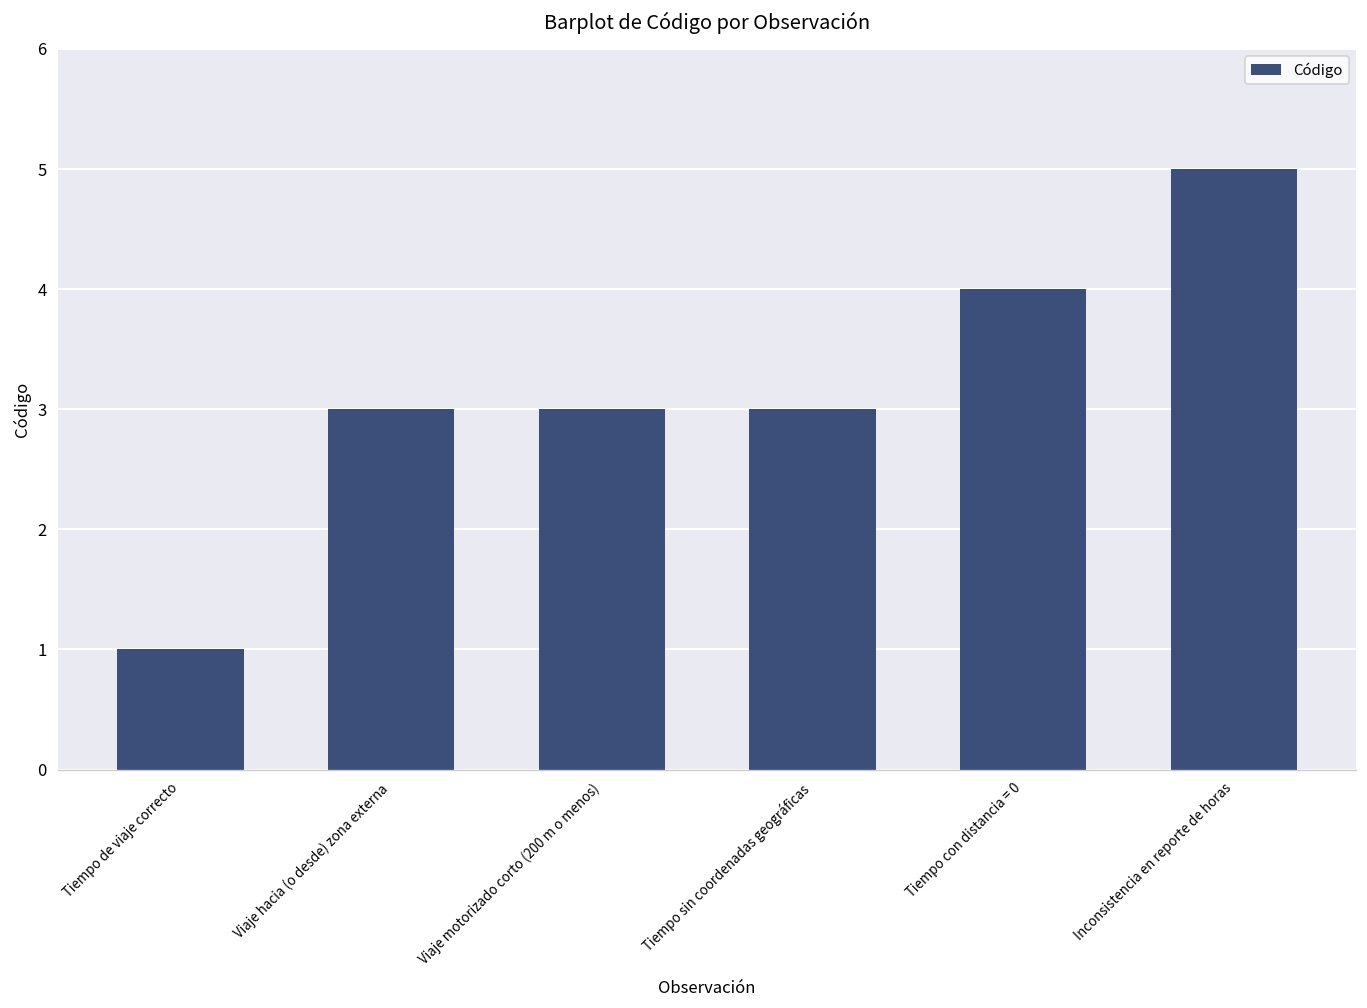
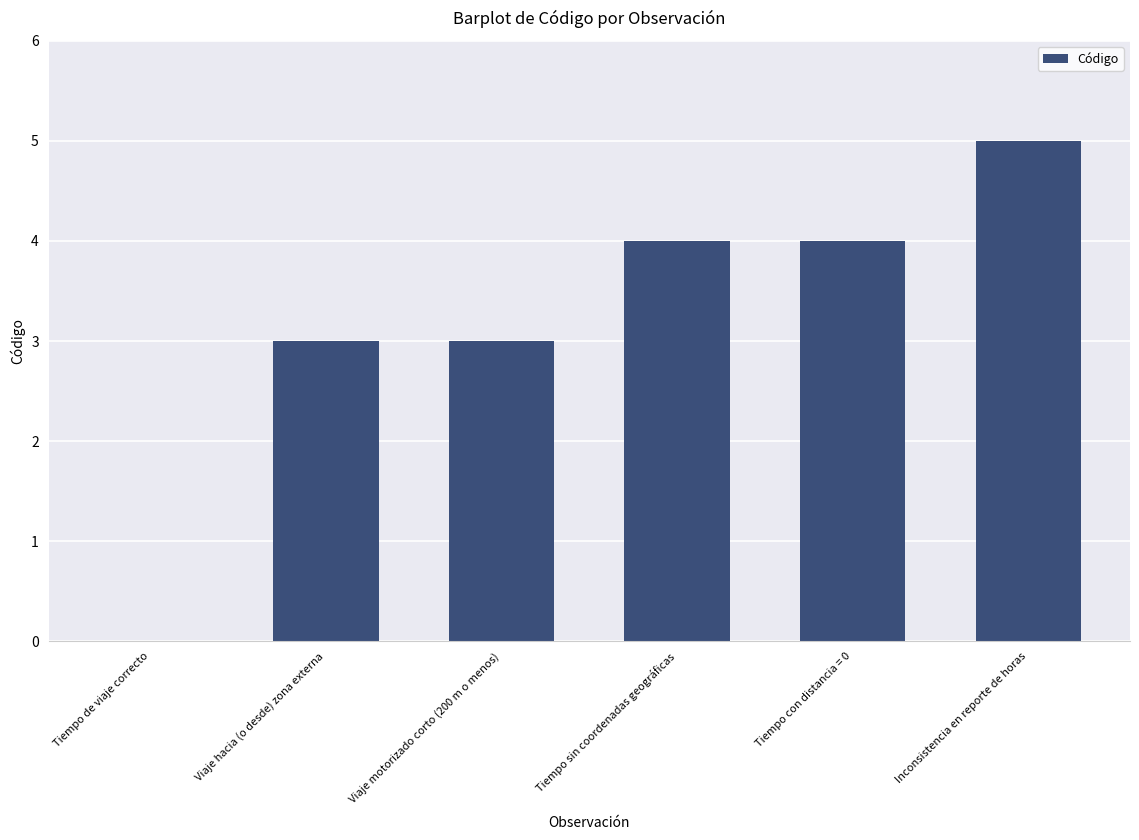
  {
-   "Tiempo de viaje correcto": 1,
+   "Tiempo de viaje correcto": 0,
    "Viaje hacia (o desde) zona externa": 3,
    "Viaje motorizado corto (200 m o menos)": 3,
-   "Tiempo sin coordenadas geográficas": 3,
+   "Tiempo sin coordenadas geográficas": 4,
    "Tiempo con distancia = 0": 4,
    "Inconsistencia en reporte de horas": 5
  }
